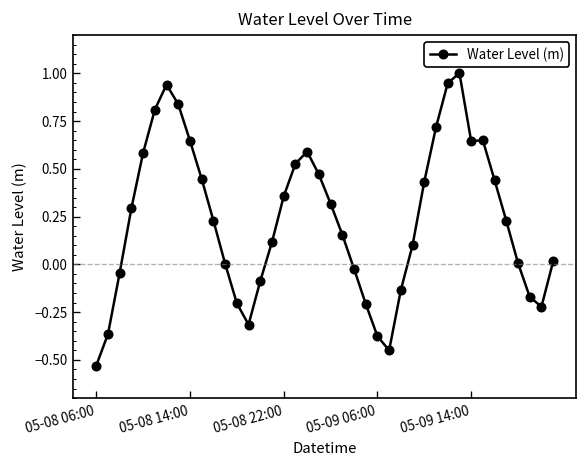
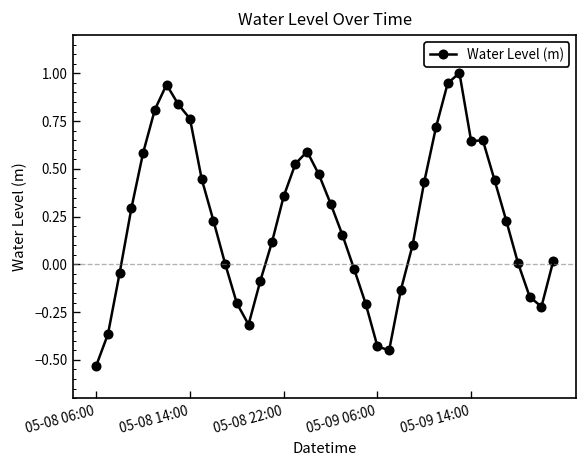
  {
    "05-08 06:00": -0.53,
-   "05-08 14:00": 0.65,
+   "05-08 14:00": 0.76,
    "05-08 22:00": 0.36,
-   "05-09 06:00": -0.38,
+   "05-09 06:00": -0.43,
    "05-09 14:00": 0.65
  }
